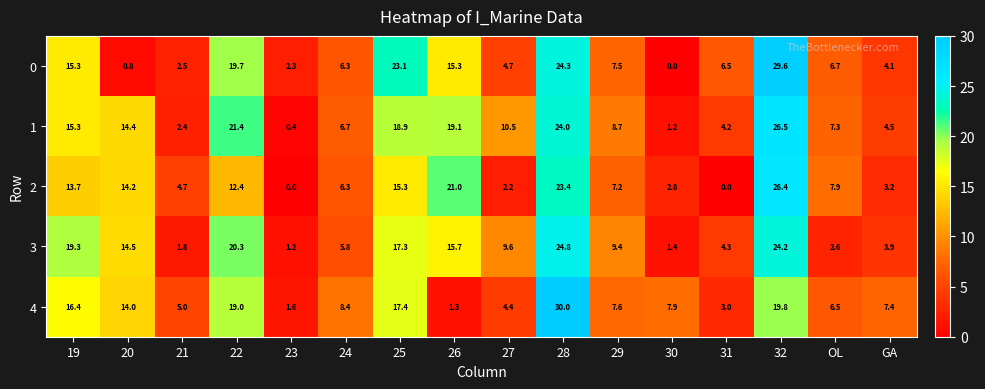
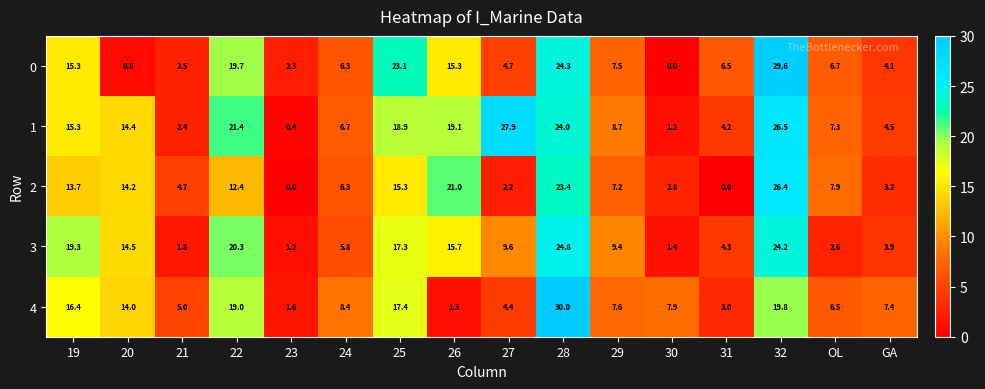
  {
    "0": {
      "19": 15.3,
      "20": 0.8,
      "21": 2.5,
      "22": 19.7,
      "23": 2.3,
      "24": 6.3,
      "25": 23.1,
      "26": 15.3,
      "27": 4.7,
      "28": 24.3,
      "29": 7.5,
      "30": 0.0,
      "31": 6.5,
      "32": 29.6,
      "GA": 4.1
    },
    "1": {
      "19": 15.3,
      "20": 14.4,
      "21": 2.4,
      "22": 21.4,
      "23": 0.4,
      "24": 6.7,
      "25": 18.9,
      "26": 19.1,
-     "27": 10.5,
+     "27": 27.9,
      "28": 24.0,
      "29": 8.7,
      "30": 1.2,
      "31": 4.2,
      "32": 26.5,
      "OL": 7.3,
      "GA": 4.5
    },
    "2": {
      "19": 13.7,
      "20": 14.2,
      "21": 4.7,
      "22": 12.4,
      "23": 0.0,
      "24": 6.3,
      "25": 15.3,
      "26": 21.0,
      "27": 2.2,
      "28": 23.4,
      "29": 7.2,
      "30": 2.8,
      "31": 0.0,
      "32": 26.4,
      "OL": 7.9,
      "GA": 3.2
    },
    "3": {
      "19": 19.3,
      "20": 14.5,
      "21": 1.8,
      "22": 20.3,
      "23": 1.2,
      "24": 5.8,
      "25": 17.3,
      "26": 15.7,
      "27": 9.6,
      "28": 24.8,
      "29": 9.4,
      "30": 1.4,
      "31": 4.3,
      "32": 24.2,
      "OL": 2.6,
      "GA": 3.9
    },
    "4": {
      "19": 16.4,
      "20": 14.0,
      "21": 5.0,
      "22": 19.0,
      "23": 1.6,
      "24": 8.4,
      "25": 17.4,
      "26": 1.3,
      "27": 4.4,
      "28": 30.0,
      "29": 7.6,
      "30": 7.9,
      "31": 3.0,
      "32": 19.8,
      "OL": 6.5,
      "GA": 7.4
    }
  }
